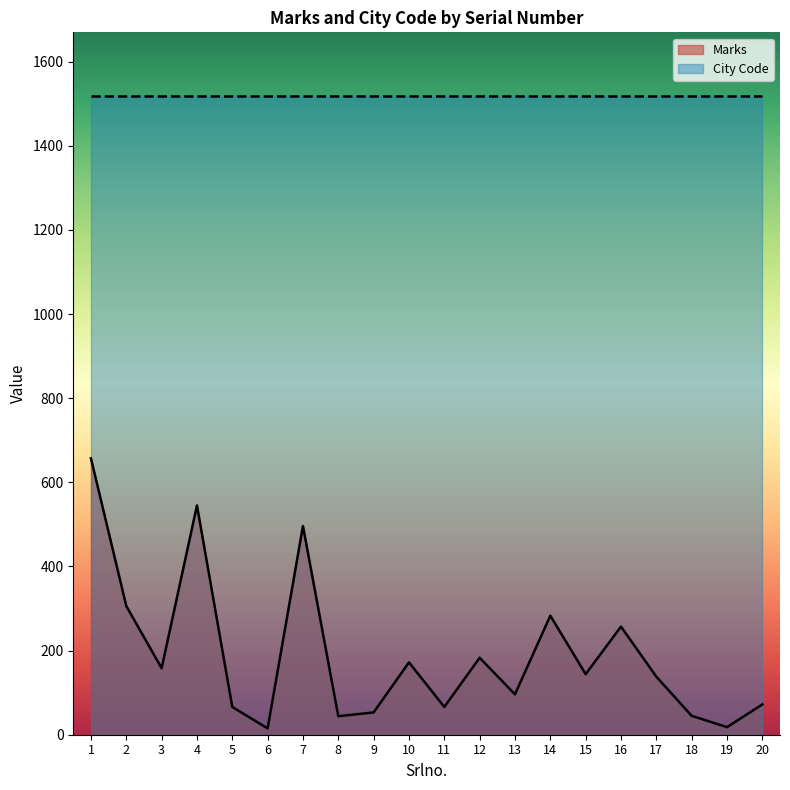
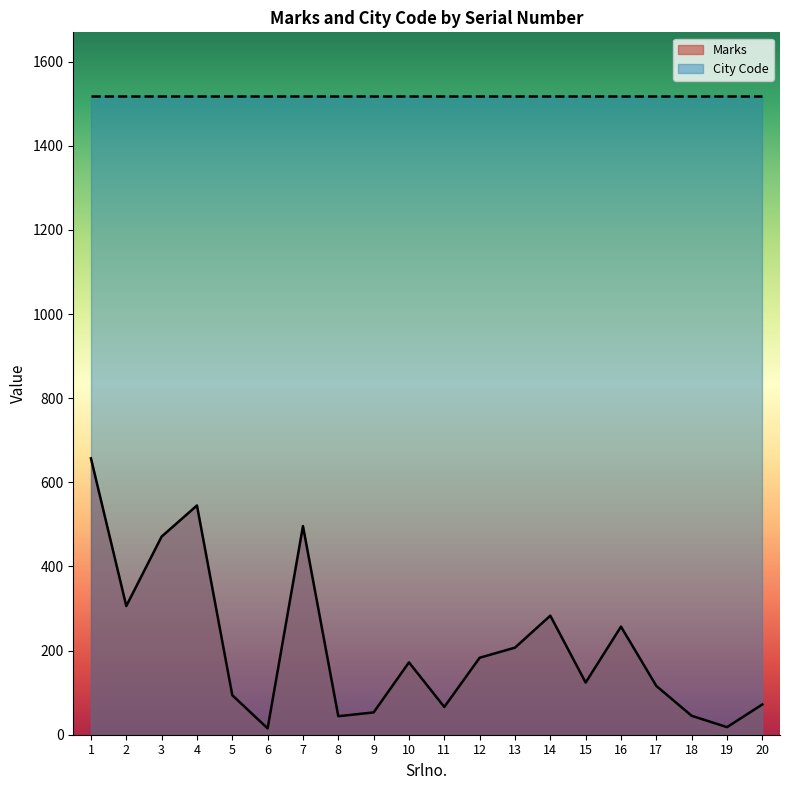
  {
    "Marks": {
      "1": 660,
      "2": 310,
-     "3": 160,
+     "3": 470,
      "4": 550,
-     "5": 70,
+     "5": 90,
      "6": 20,
      "7": 500,
      "8": 40,
      "9": 50,
      "10": 170,
      "11": 70,
      "12": 180,
-     "13": 100,
+     "13": 210,
      "14": 280,
-     "15": 140,
+     "15": 120,
      "16": 260,
-     "17": 140,
+     "17": 120,
      "18": 50,
      "19": 20,
      "20": 70
    },
    "City Code": {
      "1": 1520,
      "2": 1520,
      "3": 1520,
      "4": 1520,
      "5": 1520,
      "6": 1520,
      "7": 1520,
      "8": 1520,
      "9": 1520,
      "10": 1520,
      "11": 1520,
      "12": 1520,
      "13": 1520,
      "14": 1520,
      "15": 1520,
      "16": 1520,
      "17": 1520,
      "18": 1520,
      "19": 1520,
      "20": 1520
    }
  }
